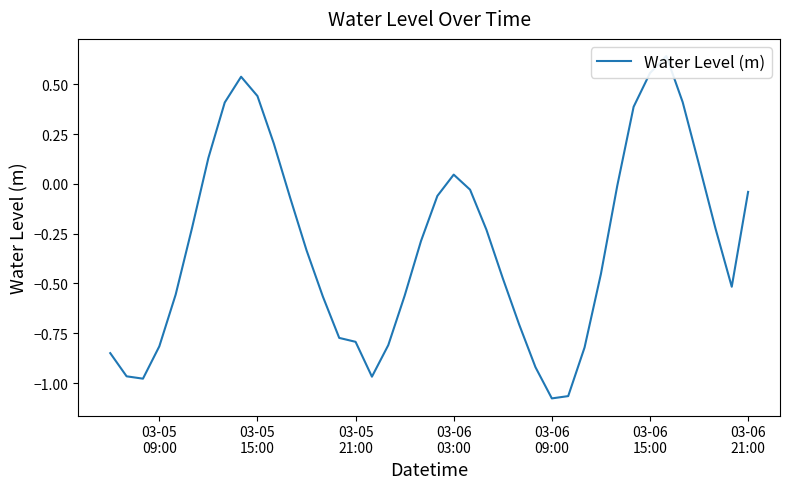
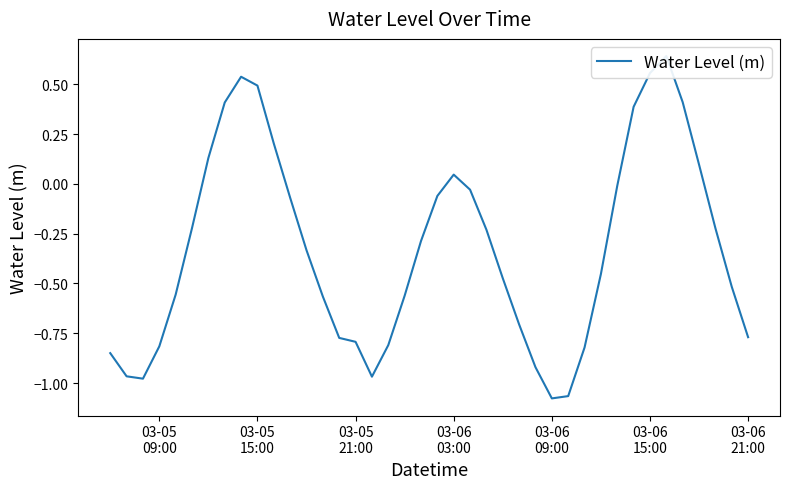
  {
    "03-05 09:00": -0.82,
-   "03-05 15:00": 0.44,
+   "03-05 15:00": 0.49,
    "03-05 21:00": -0.79,
    "03-06 03:00": 0.05,
    "03-06 09:00": -1.08,
-   "03-06 21:00": -0.04
+   "03-06 21:00": -0.77
  }
